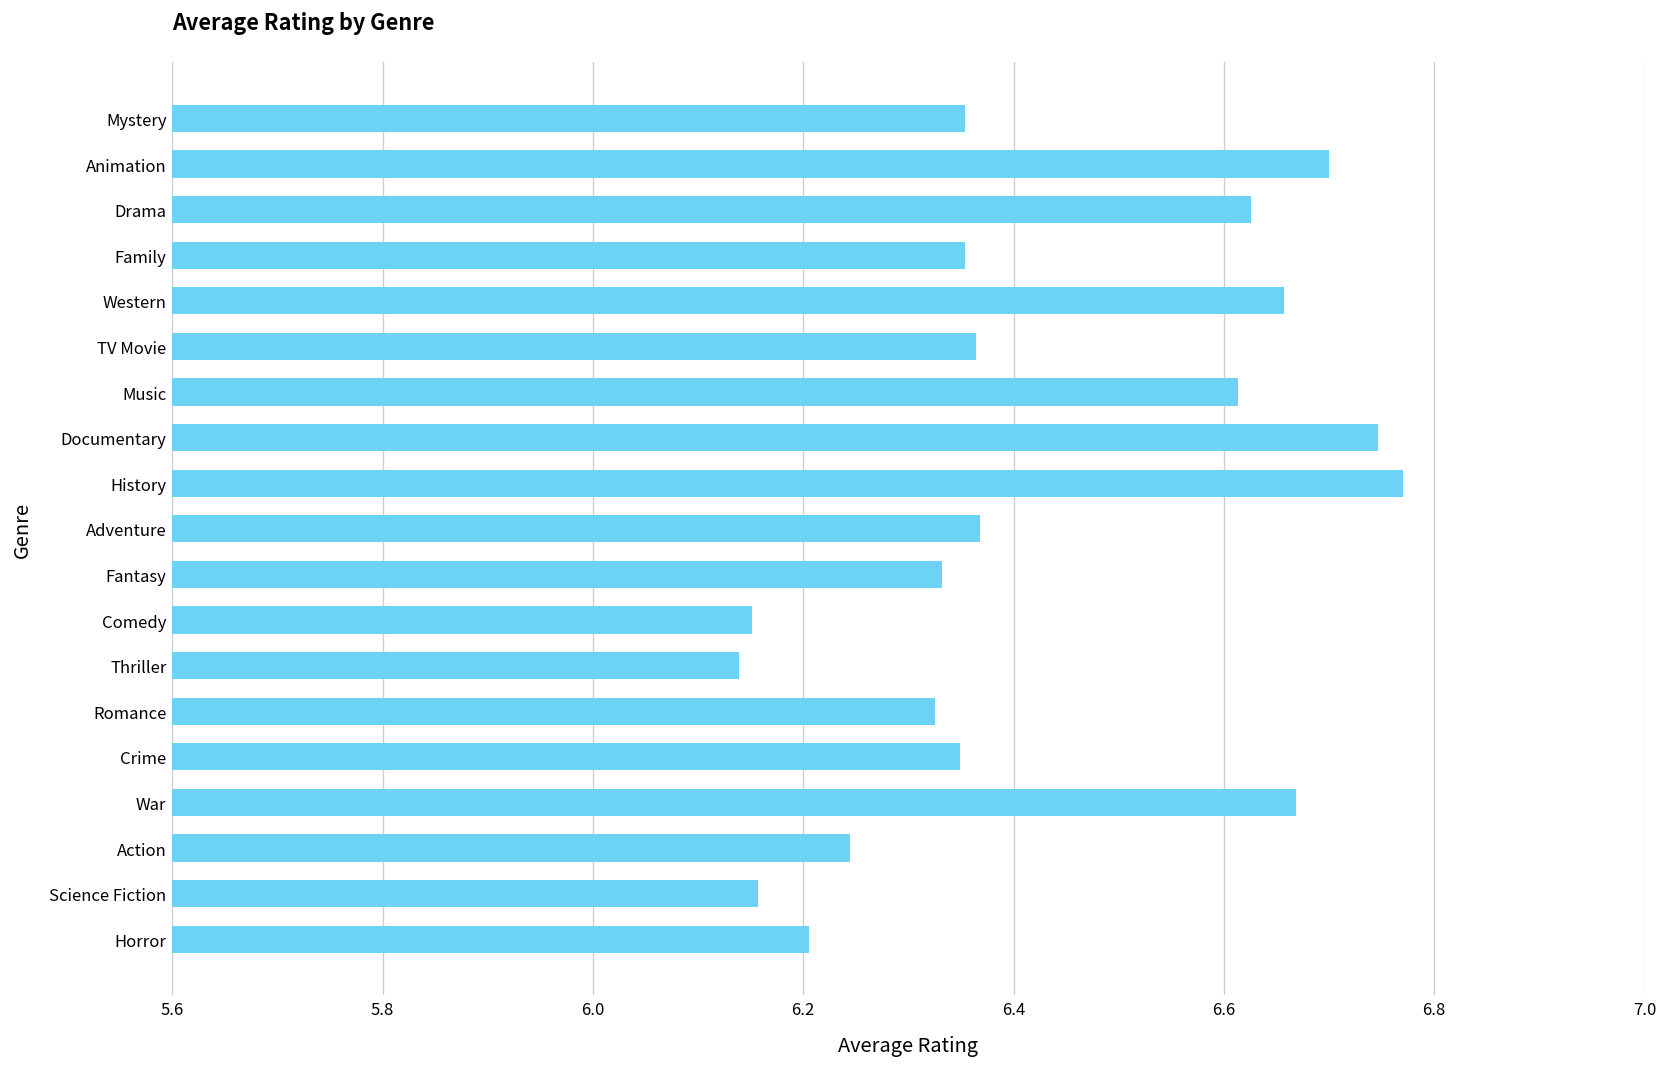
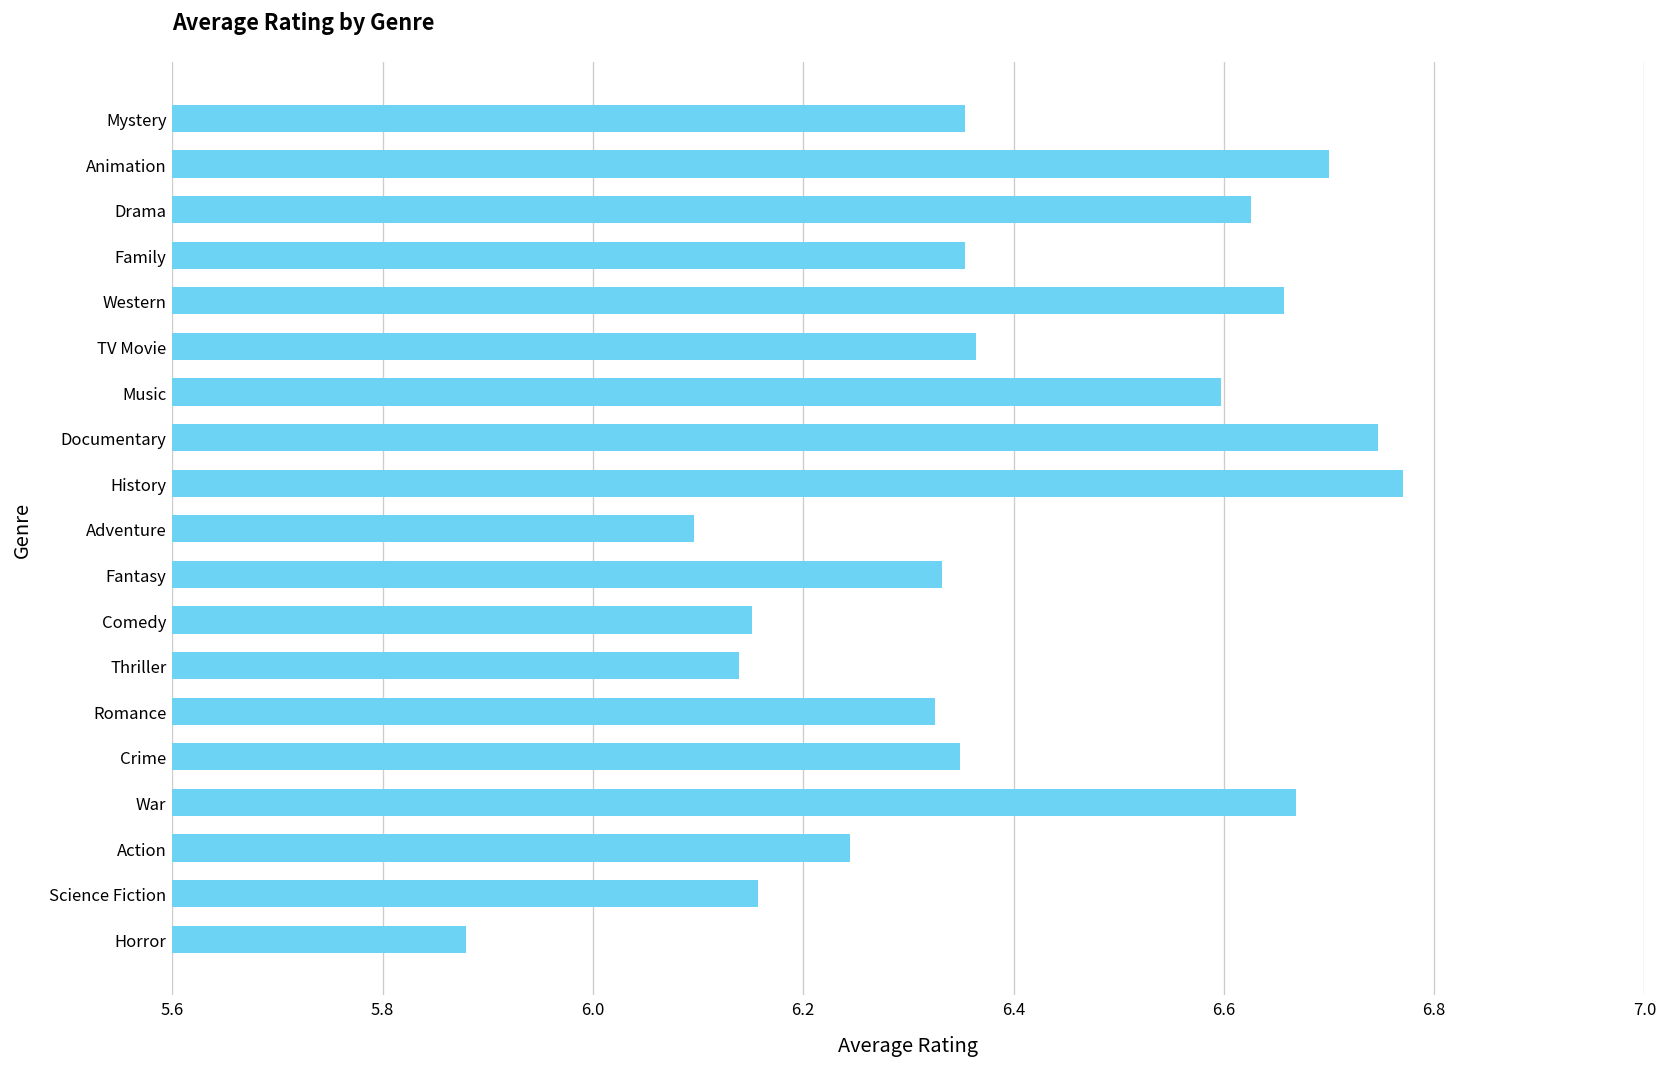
  {
    "Mystery": 6.35,
    "Animation": 6.70,
    "Drama": 6.63,
    "Family": 6.35,
    "Western": 6.66,
    "TV Movie": 6.36,
-   "Music": 6.61,
+   "Music": 6.60,
    "Documentary": 6.75,
    "History": 6.77,
-   "Adventure": 6.37,
+   "Adventure": 6.10,
    "Fantasy": 6.33,
    "Comedy": 6.15,
    "Thriller": 6.14,
    "Romance": 6.33,
    "Crime": 6.35,
    "War": 6.67,
    "Action": 6.24,
    "Science Fiction": 6.16,
-   "Horror": 6.21
+   "Horror": 5.88
  }
